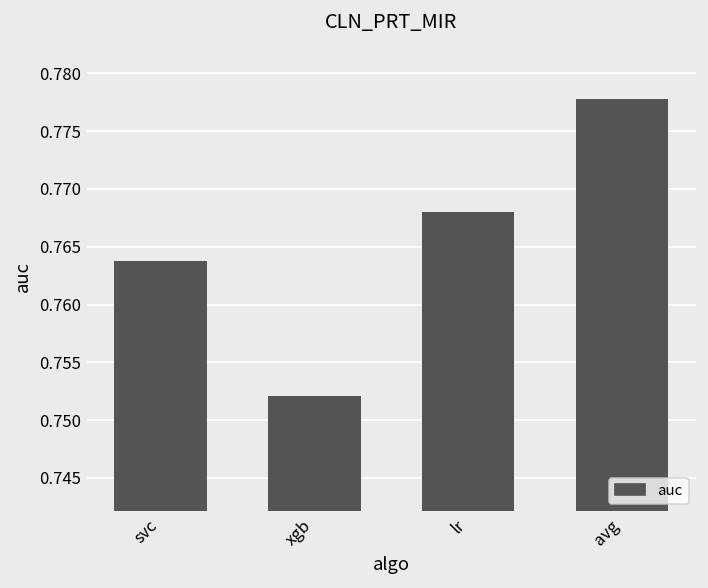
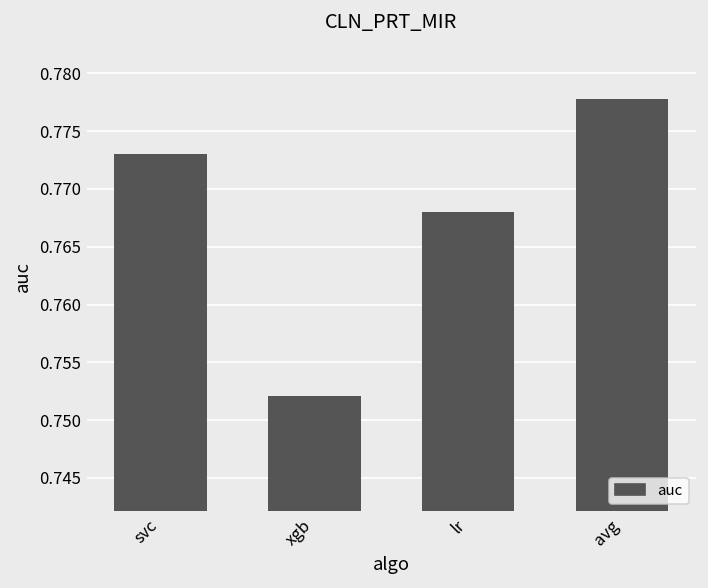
  {
-   "svc": 0.764,
+   "svc": 0.773,
    "xgb": 0.752,
    "lr": 0.768,
    "avg": 0.778
  }
